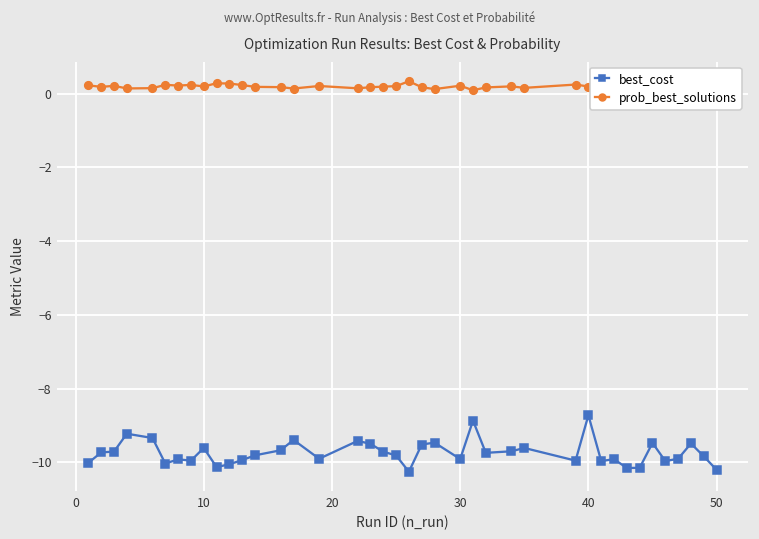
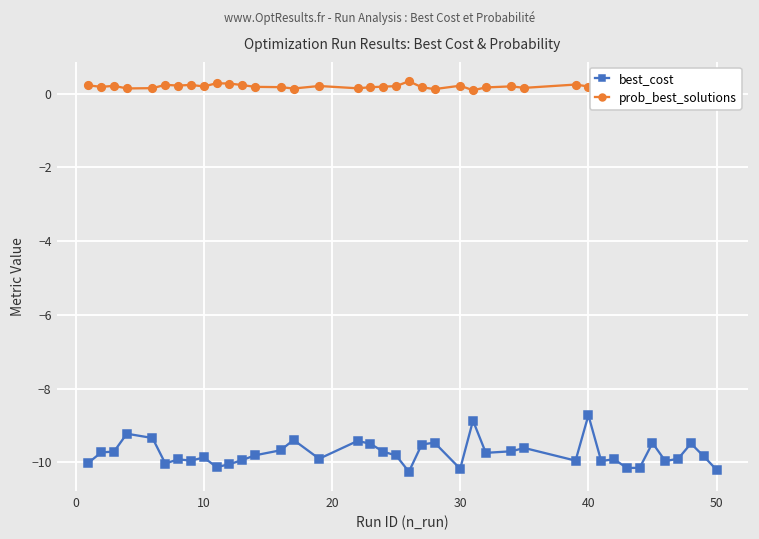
  {
    "best_cost": {
-     "10": -9.6,
-     "30": -9.9,
+     "10": -9.9,
+     "30": -10.2,
      "40": -8.7,
      "50": -10.2
    },
    "prob_best_solutions": {
      "10": 0.2,
      "30": 0.2,
      "40": 0.2
    }
  }
